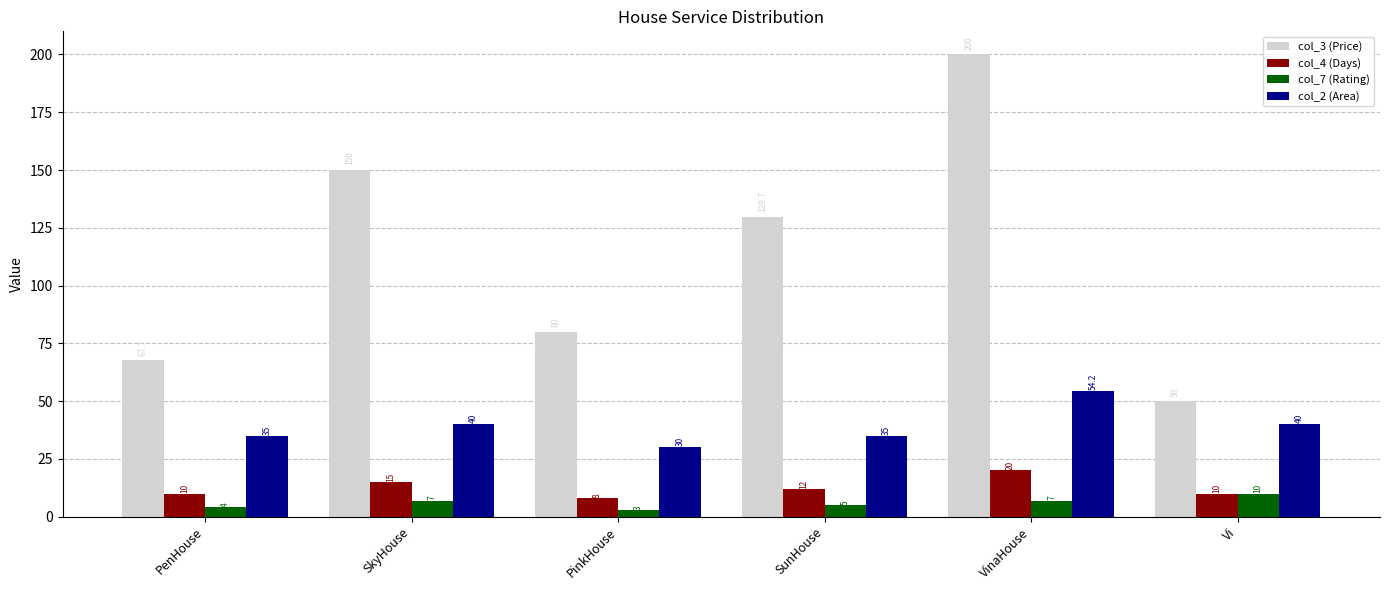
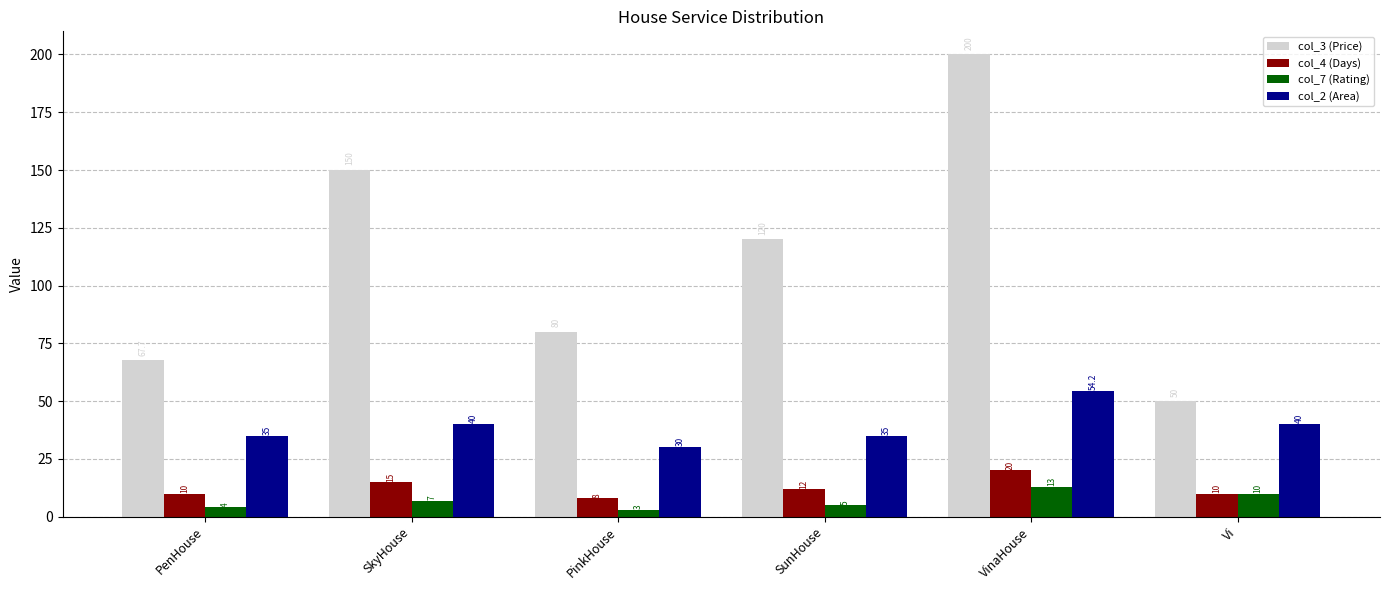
  {
    "col_3 (Price)": {
      "PenHouse": 68,
      "SkyHouse": 150,
      "PinkHouse": 80,
-     "SunHouse": 130,
+     "SunHouse": 120,
      "VinaHouse": 200,
      "Vi": 50
    },
    "col_4 (Days)": {
      "PenHouse": 10,
      "SkyHouse": 15,
      "PinkHouse": 8,
      "SunHouse": 12,
      "VinaHouse": 20,
      "Vi": 10
    },
    "col_7 (Rating)": {
      "PenHouse": 4,
      "SkyHouse": 7,
      "PinkHouse": 3,
      "SunHouse": 5,
-     "VinaHouse": 7,
+     "VinaHouse": 13,
      "Vi": 10
    },
    "col_2 (Area)": {
      "PenHouse": 35,
      "SkyHouse": 40,
      "PinkHouse": 30,
      "SunHouse": 35,
      "VinaHouse": 54.2,
      "Vi": 40
    }
  }
